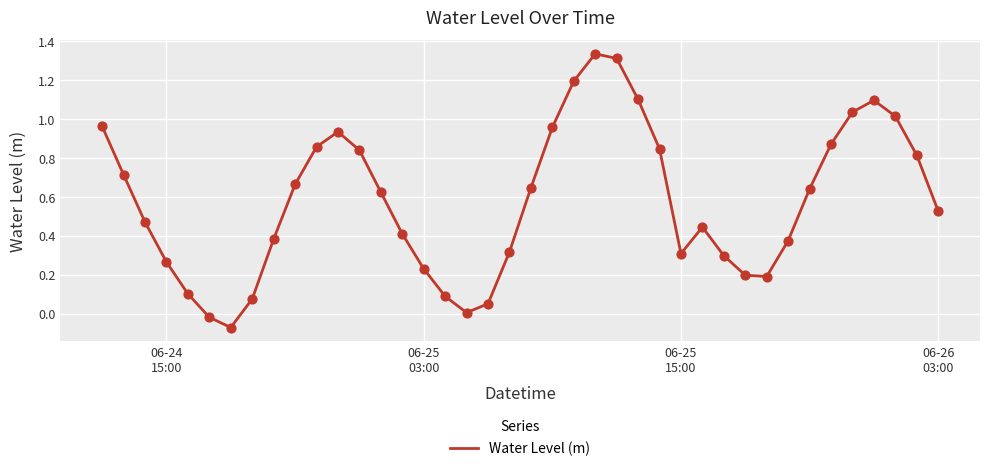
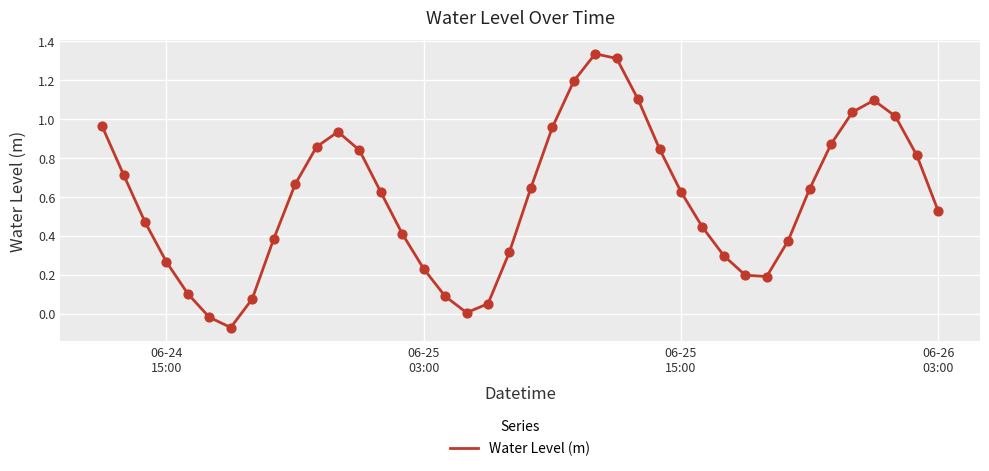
  {
    "06-24 15:00": 0.27,
    "06-25 03:00": 0.23,
-   "06-25 15:00": 0.31,
+   "06-25 15:00": 0.63,
    "06-26 03:00": 0.53
  }
